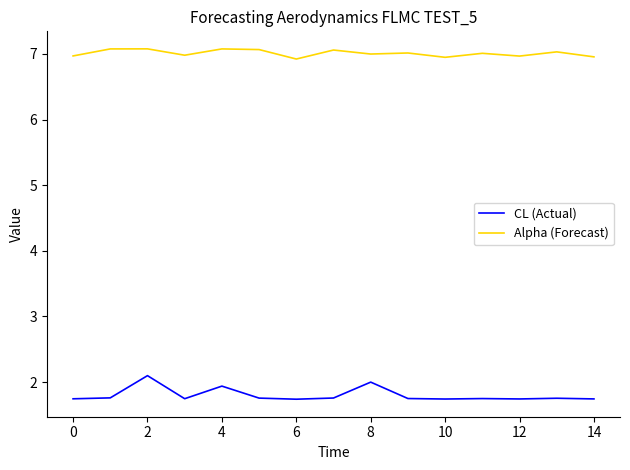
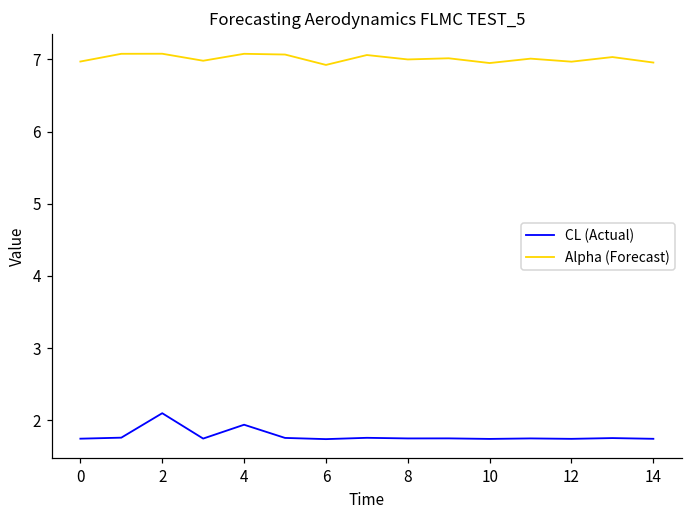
  {
    "CL (Actual)": {
      "0": 1.7,
      "2": 2.1,
      "4": 1.9,
      "6": 1.7,
-     "8": 2.0,
+     "8": 1.7,
      "10": 1.7,
      "12": 1.7,
      "14": 1.7
    },
    "Alpha (Forecast)": {
      "0": 7.0,
      "2": 7.1,
      "4": 7.1,
      "6": 6.9,
      "8": 7.0,
      "10": 6.9,
      "12": 7.0,
      "14": 7.0
    }
  }
